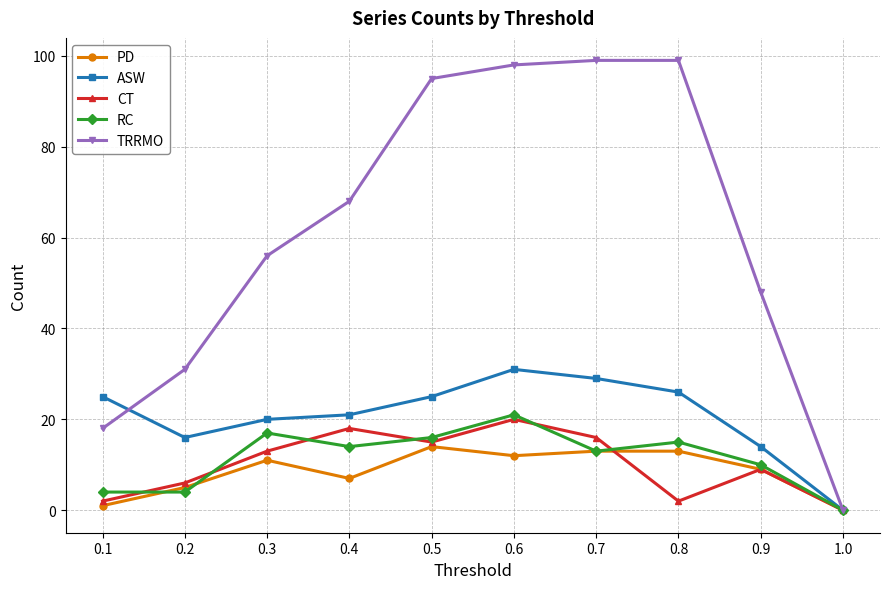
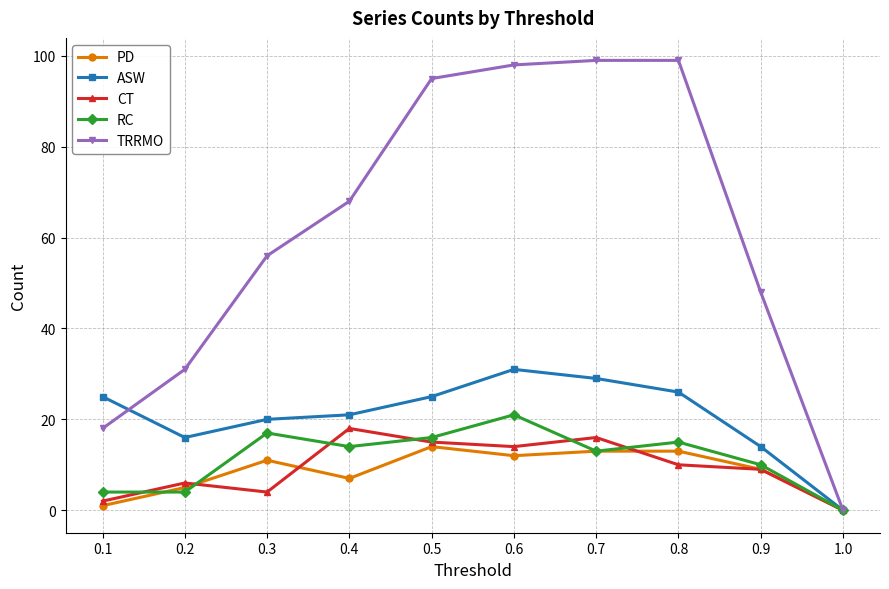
  {
    "PD": {
      "0.1": 1,
      "0.2": 5,
      "0.3": 11,
      "0.4": 7,
      "0.5": 14,
      "0.6": 12,
      "0.8": 13
    },
    "ASW": {
      "0.1": 25,
      "0.2": 16,
      "0.3": 20,
      "0.4": 21,
      "0.5": 25,
      "0.6": 31,
      "0.7": 29,
      "0.8": 26,
      "0.9": 14
    },
    "CT": {
      "0.1": 2,
      "0.2": 6,
-     "0.3": 13,
+     "0.3": 4,
      "0.4": 18,
      "0.5": 15,
-     "0.6": 20,
+     "0.6": 14,
      "0.7": 16,
-     "0.8": 2
+     "0.8": 10
    },
    "RC": {
      "0.1": 4,
      "0.2": 4,
      "0.3": 17,
      "0.4": 14,
      "0.5": 16,
      "0.6": 21,
      "0.8": 15,
      "0.9": 10
    },
    "TRRMO": {
      "0.1": 18,
      "0.2": 31,
      "0.3": 56,
      "0.4": 68,
      "0.5": 95,
      "0.6": 98,
      "0.7": 99,
      "0.8": 99,
      "0.9": 48
    }
  }
